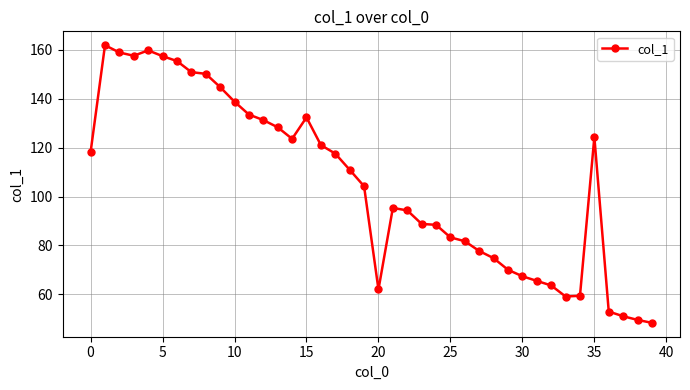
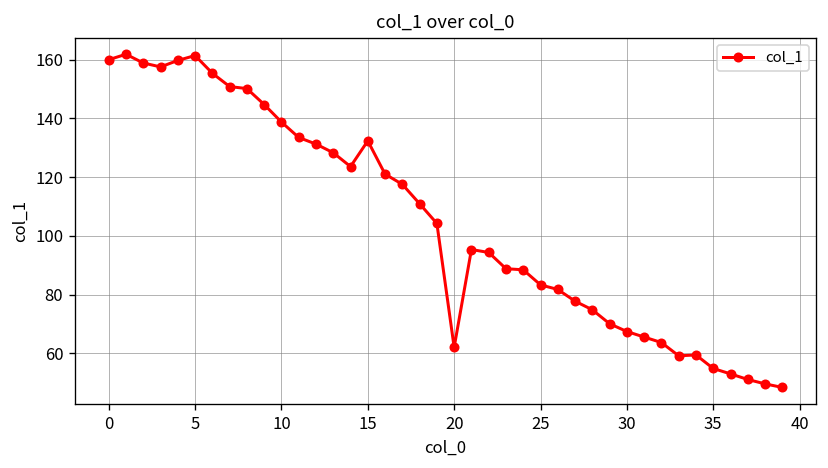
  {
-   "0": 118,
-   "5": 157,
+   "0": 160,
+   "5": 161,
    "10": 139,
    "15": 132,
    "20": 62,
    "25": 83,
    "30": 67,
-   "35": 124
+   "35": 55
  }
